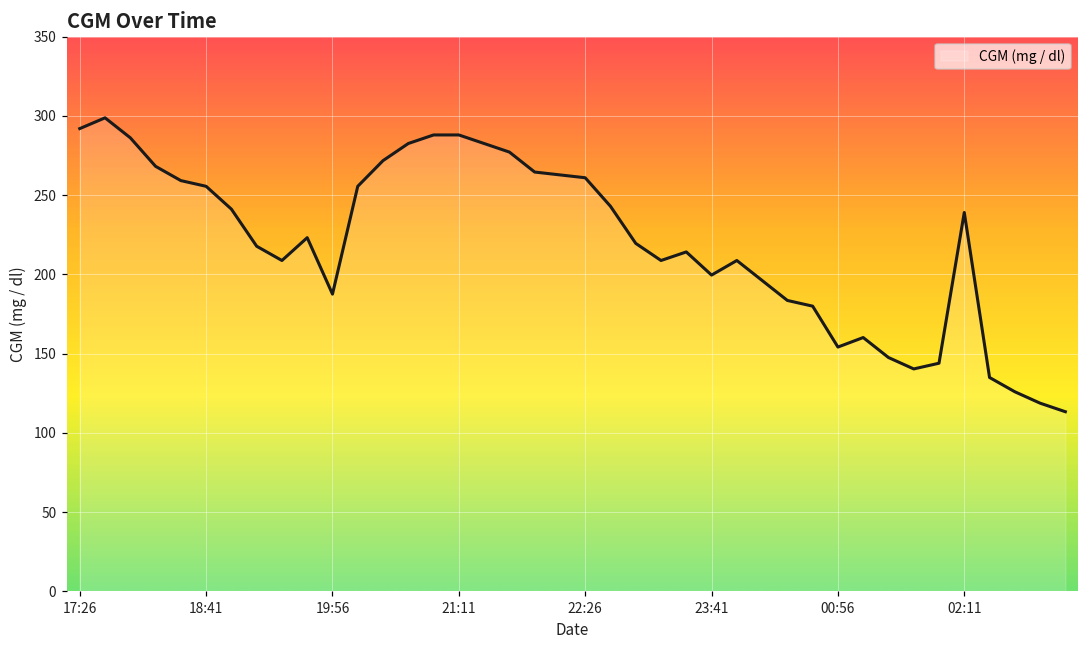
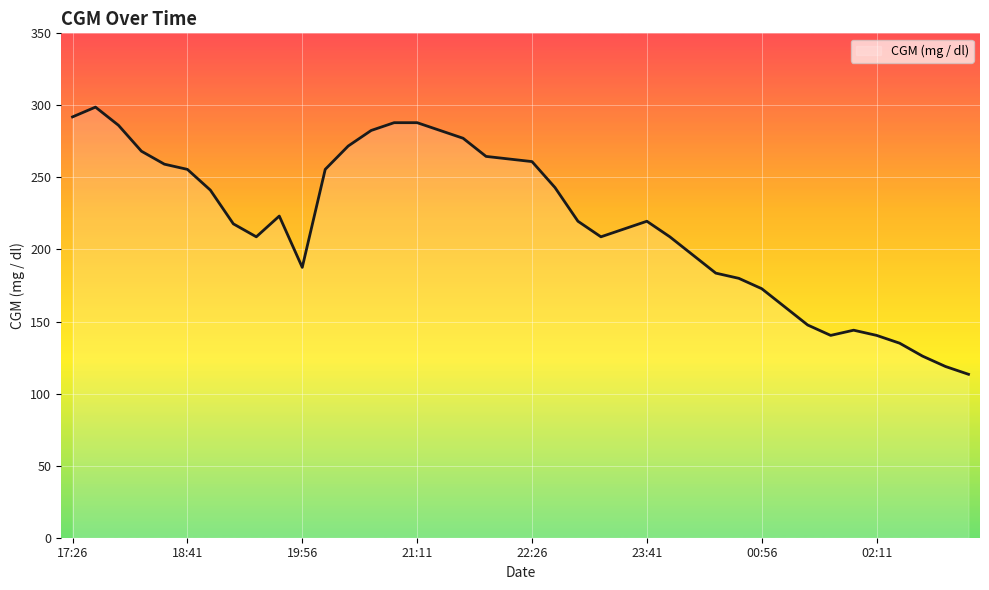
  {
    "17:26": 292,
    "18:41": 256,
    "19:56": 188,
    "21:11": 288,
    "22:26": 261,
-   "23:41": 200,
-   "00:56": 154,
-   "02:11": 239
+   "23:41": 220,
+   "00:56": 173,
+   "02:11": 140
  }
